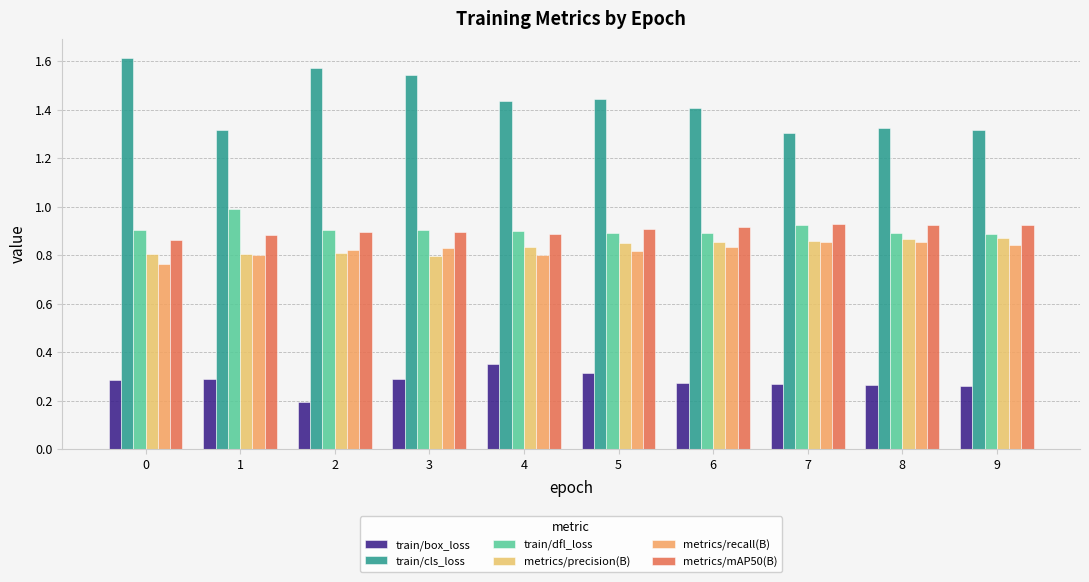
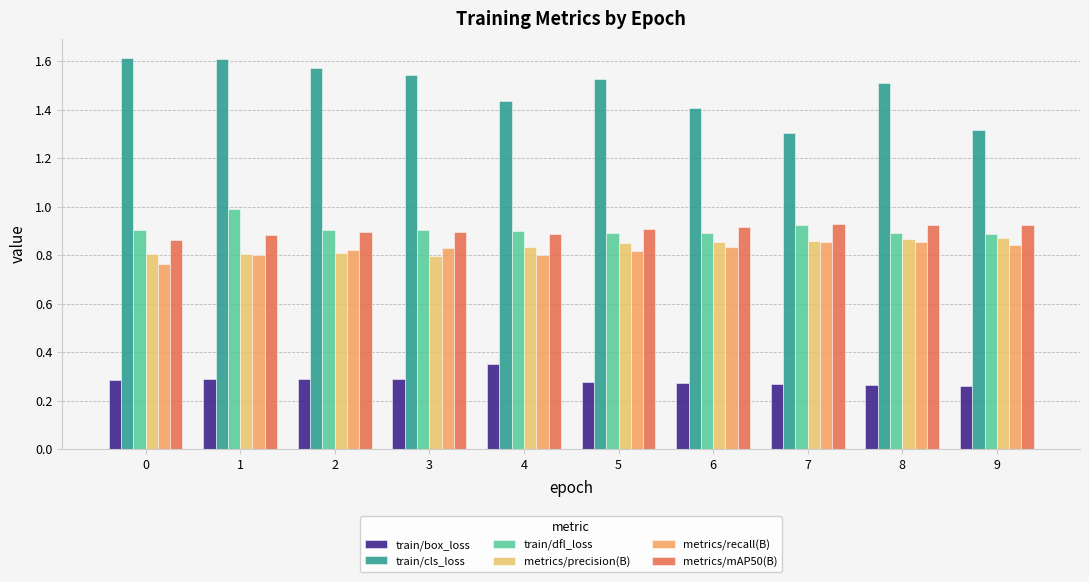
  {
    "train/box_loss": {
      "0": 0.28,
      "1": 0.29,
-     "2": 0.19,
+     "2": 0.29,
      "3": 0.29,
      "4": 0.35,
-     "5": 0.31,
+     "5": 0.28,
      "6": 0.27,
      "7": 0.27,
      "8": 0.26,
      "9": 0.26
    },
    "train/cls_loss": {
      "0": 1.61,
-     "1": 1.32,
+     "1": 1.61,
      "2": 1.57,
      "3": 1.54,
      "4": 1.44,
-     "5": 1.45,
+     "5": 1.53,
      "6": 1.41,
      "7": 1.30,
-     "8": 1.33,
+     "8": 1.51,
      "9": 1.31
    },
    "train/dfl_loss": {
      "0": 0.90,
      "1": 0.99,
      "2": 0.90,
      "3": 0.90,
      "4": 0.90,
      "5": 0.89,
      "6": 0.89,
      "7": 0.92,
      "8": 0.89,
      "9": 0.89
    }
  }
